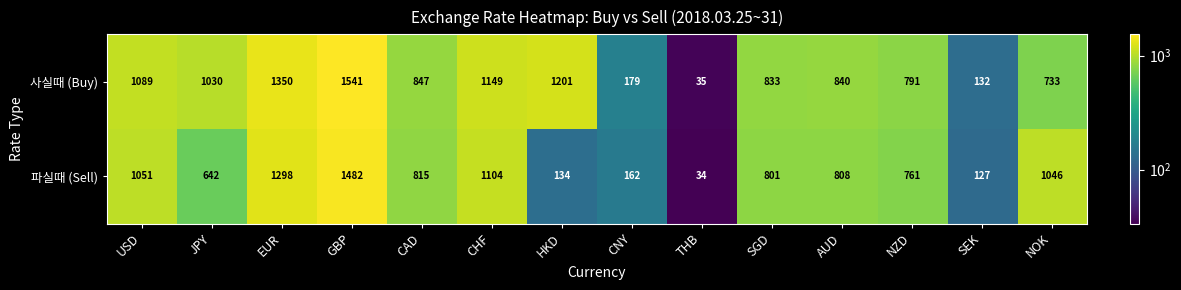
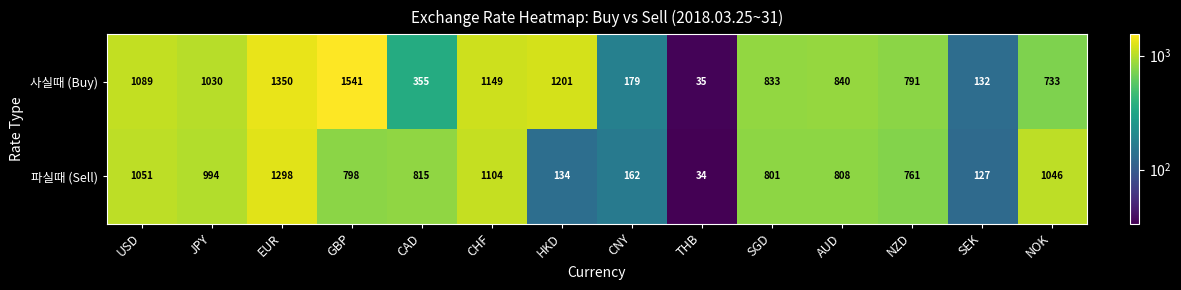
  {
    "사실때 (Buy)": {
      "USD": 1089,
      "JPY": 1030,
      "EUR": 1350,
      "GBP": 1541,
-     "CAD": 847,
+     "CAD": 355,
      "CHF": 1149,
      "HKD": 1201,
      "CNY": 179,
      "THB": 35,
      "SGD": 833,
      "AUD": 840,
      "NZD": 791,
      "SEK": 132,
      "NOK": 733
    },
    "파실때 (Sell)": {
      "USD": 1051,
-     "JPY": 642,
+     "JPY": 994,
      "EUR": 1298,
-     "GBP": 1482,
+     "GBP": 798,
      "CAD": 815,
      "CHF": 1104,
      "HKD": 134,
      "CNY": 162,
      "THB": 34,
      "SGD": 801,
      "AUD": 808,
      "NZD": 761,
      "SEK": 127,
      "NOK": 1046
    }
  }
